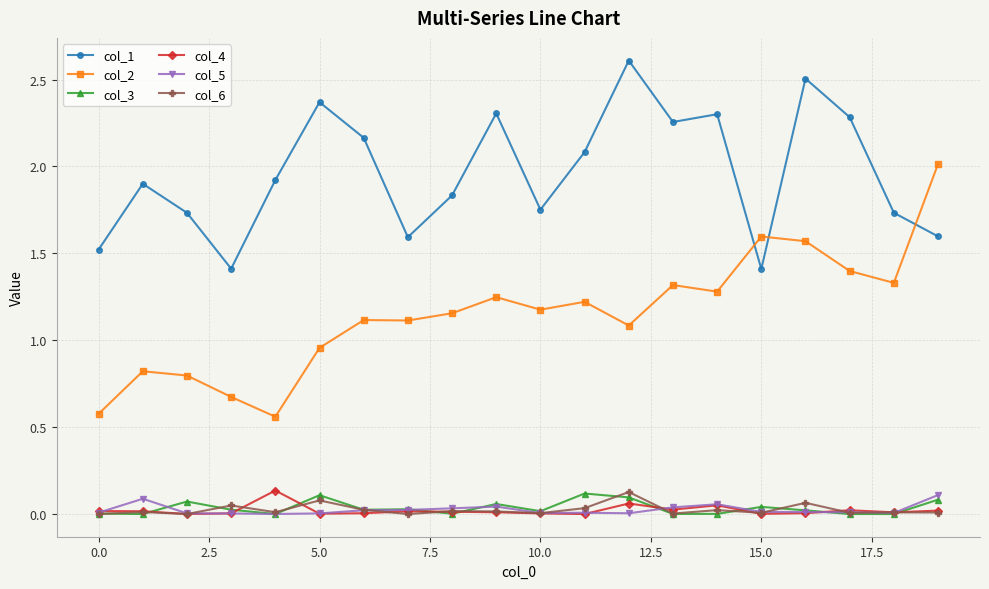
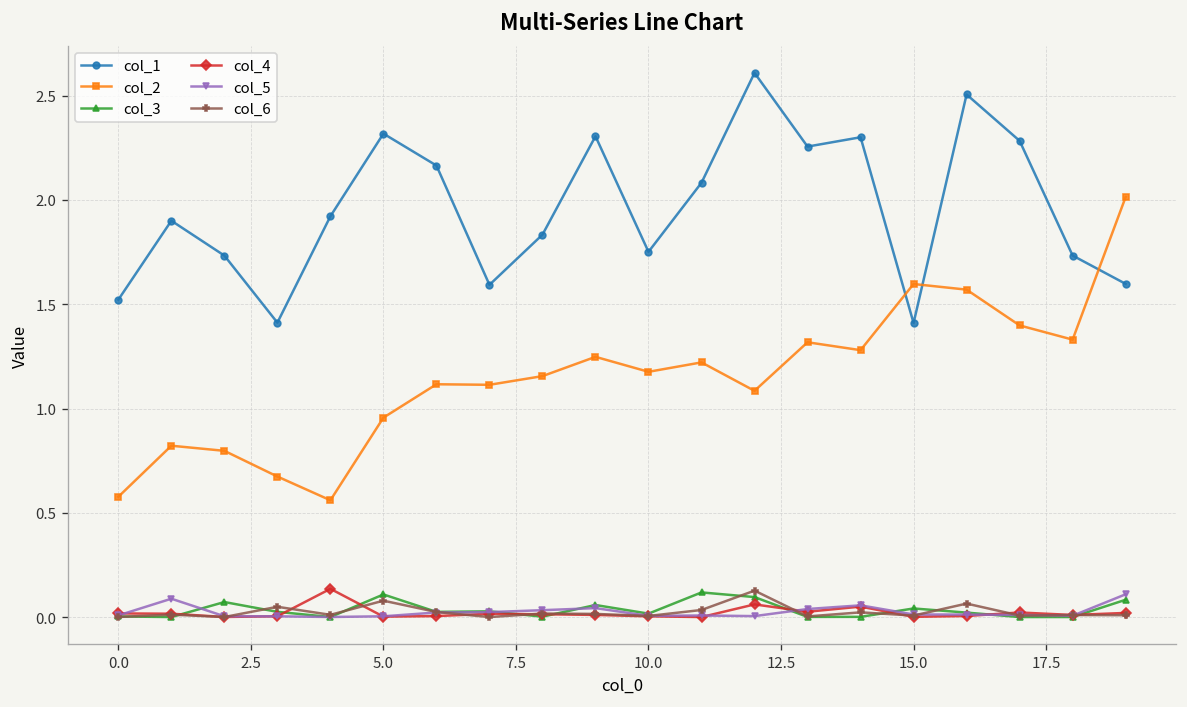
  {
    "col_1": {
      "0.0": 1.52,
-     "5.0": 2.37,
+     "5.0": 2.32,
      "10.0": 1.75,
      "15.0": 1.41
    },
    "col_2": {
      "0.0": 0.58,
      "5.0": 0.96,
      "10.0": 1.18,
      "15.0": 1.60
    },
    "col_3": {
      "5.0": 0.11,
      "15.0": 0.04
    },
    "col_6": {
      "5.0": 0.08
    }
  }
